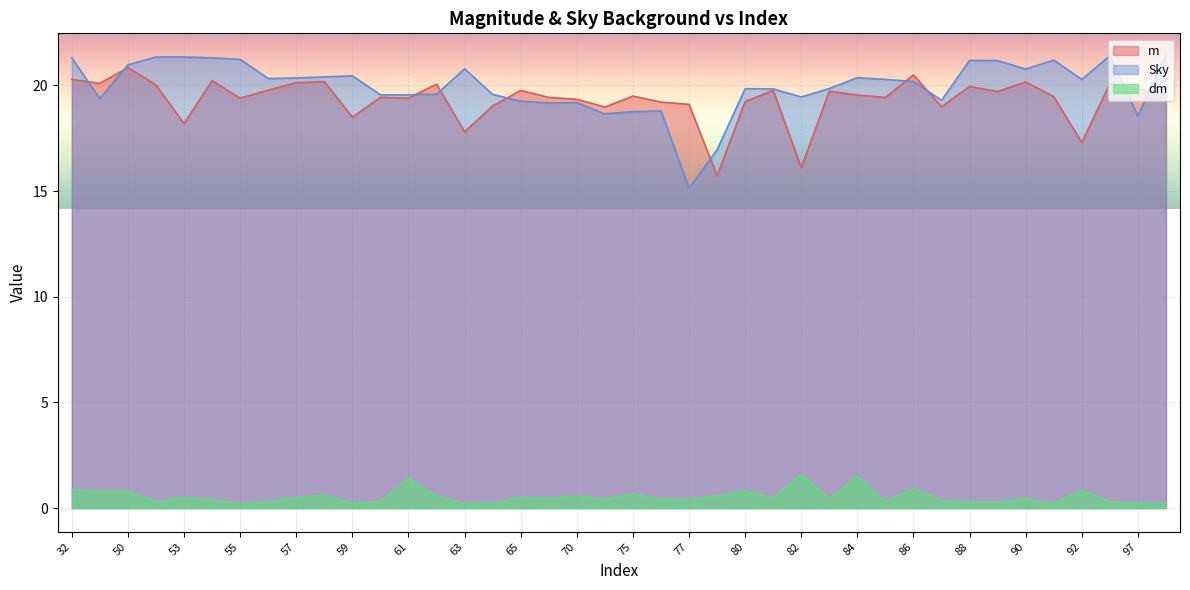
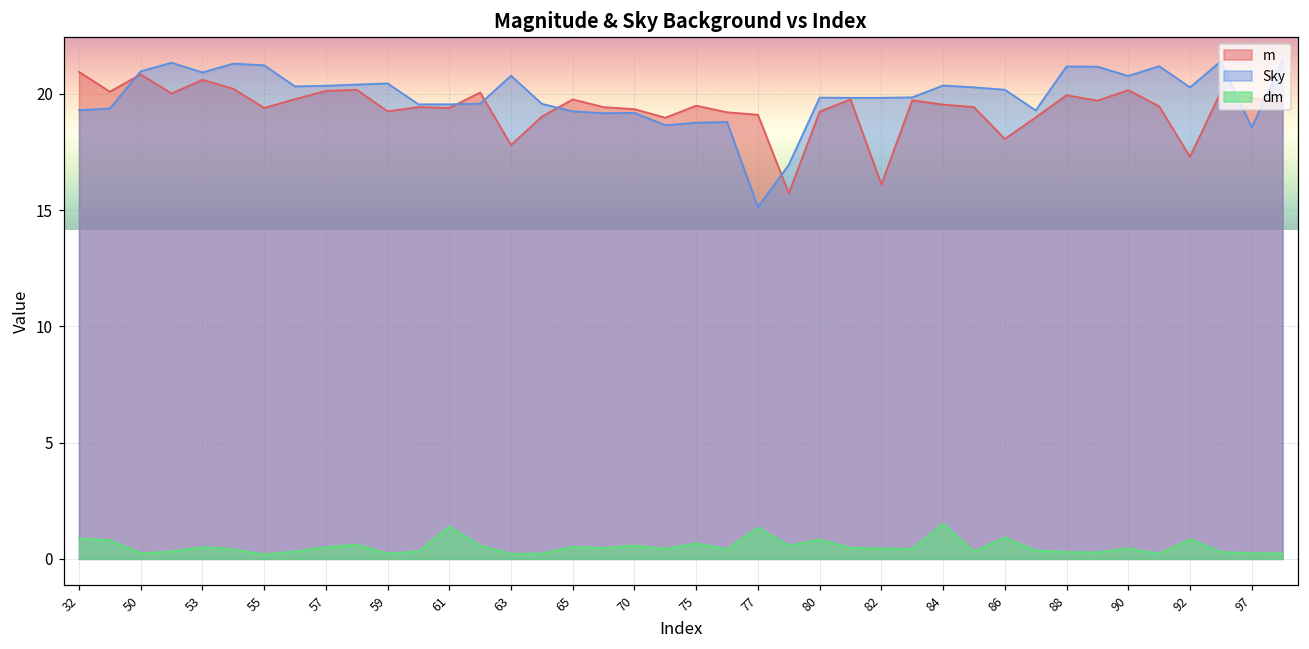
  {
    "m": {
-     "32": 20.3,
+     "32": 20.9,
      "50": 20.8,
-     "53": 18.2,
+     "53": 20.6,
      "55": 19.4,
      "57": 20.1,
-     "59": 18.5,
+     "59": 19.2,
      "61": 19.4,
      "63": 17.8,
      "65": 19.8,
      "70": 19.3,
      "75": 19.5,
      "77": 19.1,
      "80": 19.2,
      "82": 16.1,
      "84": 19.5,
-     "86": 20.5,
+     "86": 18.1,
      "88": 19.9,
      "90": 20.2,
      "92": 17.3
    },
    "Sky": {
-     "32": 21.3,
+     "32": 19.3,
      "50": 21.0,
-     "53": 21.3,
+     "53": 20.9,
      "55": 21.2,
      "57": 20.4,
      "59": 20.5,
      "61": 19.6,
      "63": 20.8,
      "65": 19.3,
      "70": 19.2,
      "75": 18.8,
      "77": 15.1,
      "80": 19.8,
-     "82": 19.5,
+     "82": 19.8,
      "84": 20.4,
      "86": 20.2,
      "88": 21.2,
      "90": 20.8,
      "92": 20.3,
      "97": 18.6
    },
    "dm": {
      "32": 0.9,
-     "50": 0.8,
+     "50": 0.2,
      "53": 0.5,
      "55": 0.2,
      "57": 0.5,
      "59": 0.2,
      "61": 1.4,
      "63": 0.2,
      "65": 0.5,
      "70": 0.6,
      "75": 0.7,
-     "77": 0.4,
+     "77": 1.3,
      "80": 0.8,
-     "82": 1.6,
+     "82": 0.4,
      "84": 1.5,
      "86": 0.9,
      "88": 0.3,
      "90": 0.4,
      "92": 0.8,
      "97": 0.2
    }
  }
